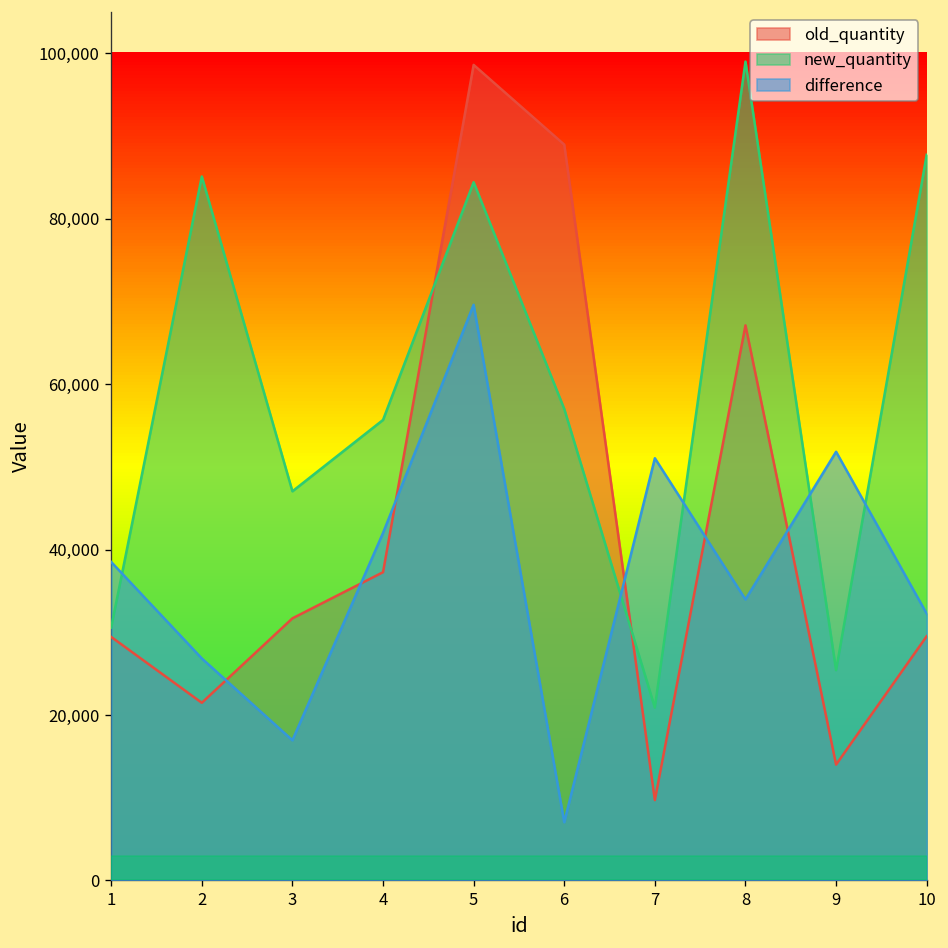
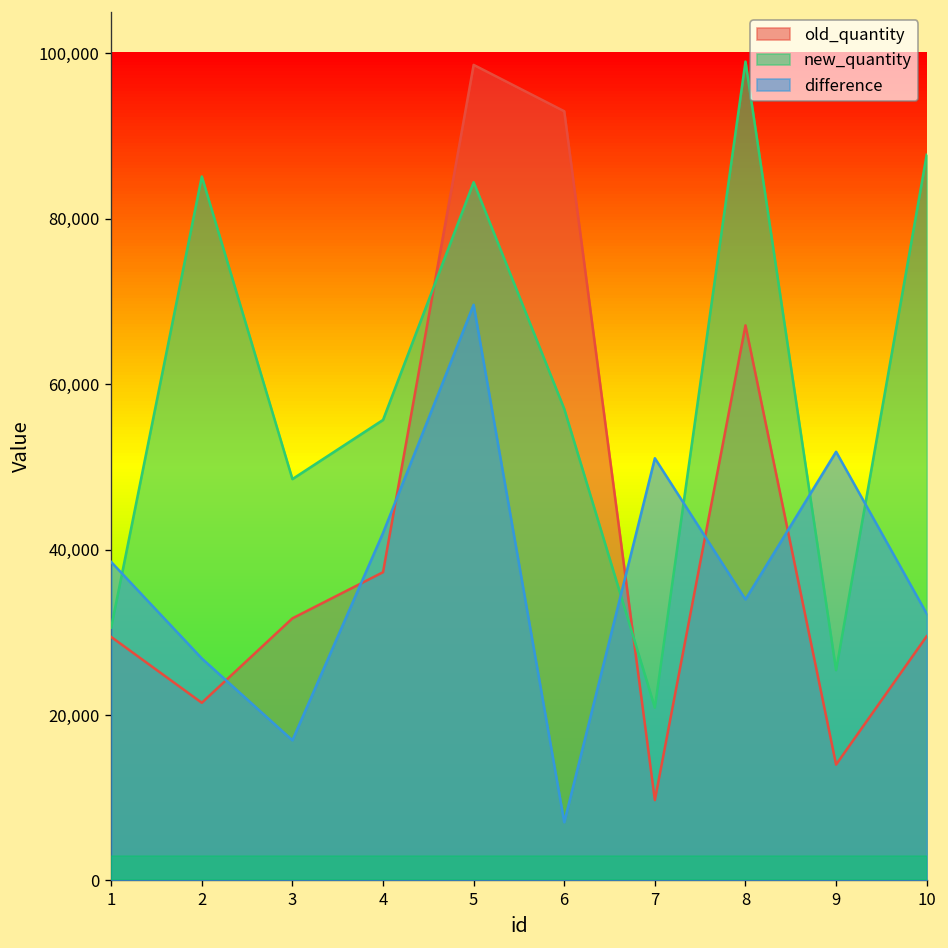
  {
    "old_quantity": {
      "1": "29,000",
      "2": "21,000",
      "3": "32,000",
      "4": "37,000",
      "5": "99,000",
-     "6": "89,000",
+     "6": "93,000",
      "7": "10,000",
      "8": "67,000",
      "9": "14,000",
      "10": "30,000"
    },
    "new_quantity": {
      "1": "31,000",
      "2": "85,000",
-     "3": "47,000",
+     "3": "49,000",
      "4": "56,000",
      "5": "84,000",
      "6": "57,000",
      "7": "21,000",
      "8": "99,000",
      "9": "25,000",
      "10": "88,000"
    },
    "difference": {
      "1": "39,000",
      "2": "27,000",
      "3": "17,000",
      "4": "42,000",
      "5": "70,000",
      "6": "7,000",
      "7": "51,000",
      "8": "34,000",
      "9": "52,000",
      "10": "32,000"
    }
  }
